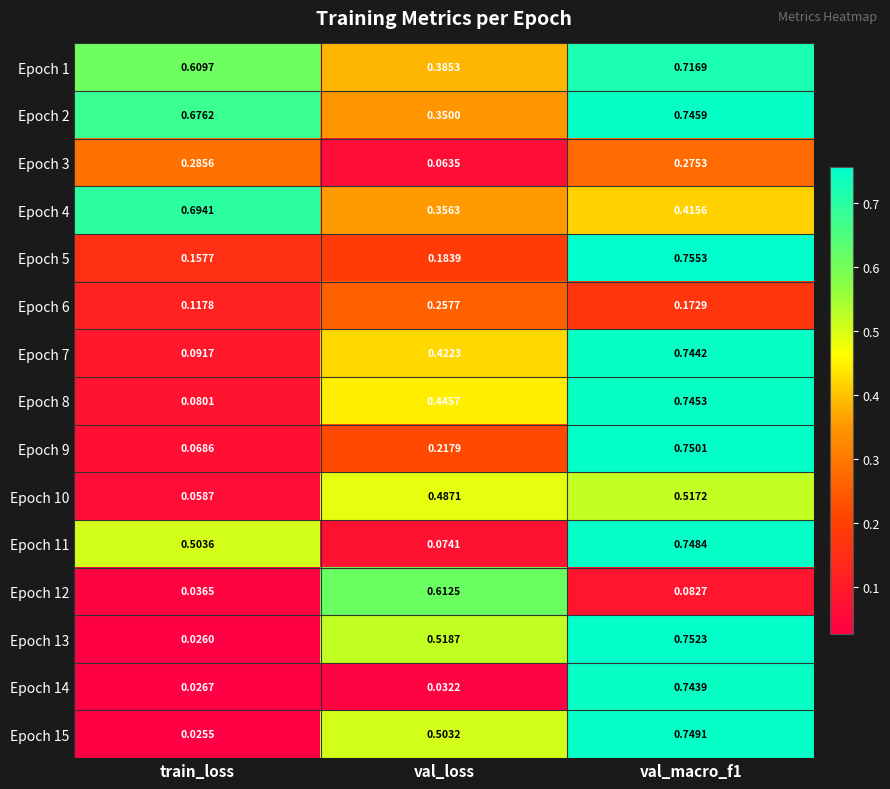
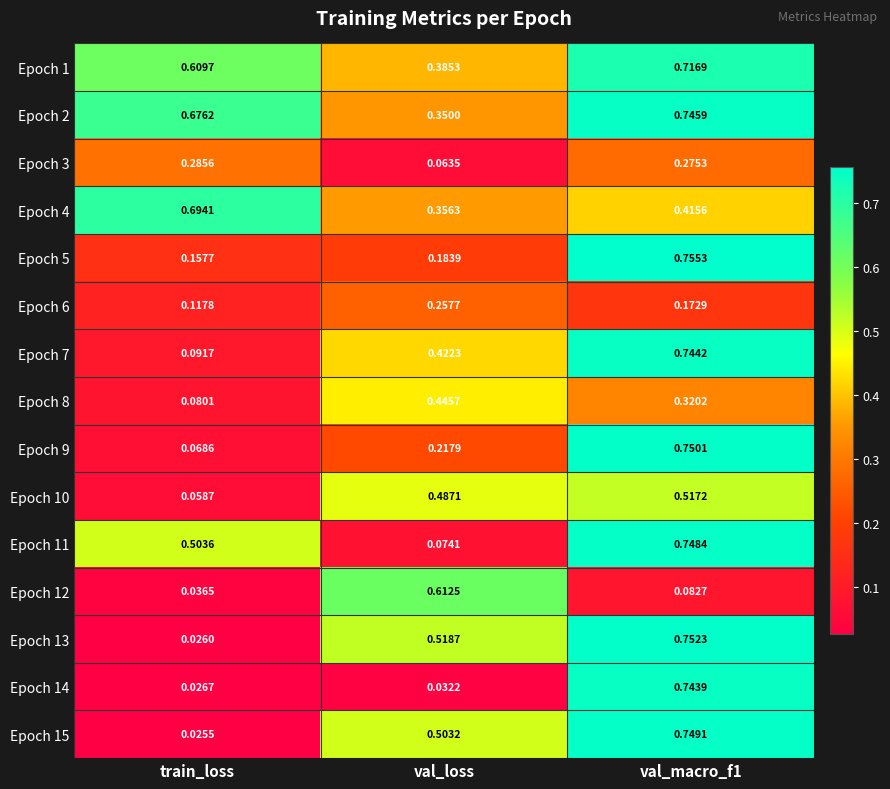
  {
    "Epoch 1": {
      "train_loss": 0.6097,
      "val_loss": 0.3853,
      "val_macro_f1": 0.7169
    },
    "Epoch 2": {
      "train_loss": 0.6762,
      "val_loss": 0.3500,
      "val_macro_f1": 0.7459
    },
    "Epoch 3": {
      "train_loss": 0.2856,
      "val_loss": 0.0635,
      "val_macro_f1": 0.2753
    },
    "Epoch 4": {
      "train_loss": 0.6941,
      "val_loss": 0.3563,
      "val_macro_f1": 0.4156
    },
    "Epoch 5": {
      "train_loss": 0.1577,
      "val_loss": 0.1839,
      "val_macro_f1": 0.7553
    },
    "Epoch 6": {
      "train_loss": 0.1178,
      "val_loss": 0.2577,
      "val_macro_f1": 0.1729
    },
    "Epoch 7": {
      "train_loss": 0.0917,
      "val_loss": 0.4223,
      "val_macro_f1": 0.7442
    },
    "Epoch 8": {
      "train_loss": 0.0801,
      "val_loss": 0.4457,
-     "val_macro_f1": 0.7453
+     "val_macro_f1": 0.3202
    },
    "Epoch 9": {
      "train_loss": 0.0686,
      "val_loss": 0.2179,
      "val_macro_f1": 0.7501
    },
    "Epoch 10": {
      "train_loss": 0.0587,
      "val_loss": 0.4871,
      "val_macro_f1": 0.5172
    },
    "Epoch 11": {
      "train_loss": 0.5036,
      "val_loss": 0.0741,
      "val_macro_f1": 0.7484
    },
    "Epoch 12": {
      "train_loss": 0.0365,
      "val_loss": 0.6125,
      "val_macro_f1": 0.0827
    },
    "Epoch 13": {
      "train_loss": 0.0260,
      "val_loss": 0.5187,
      "val_macro_f1": 0.7523
    },
    "Epoch 14": {
      "train_loss": 0.0267,
      "val_loss": 0.0322,
      "val_macro_f1": 0.7439
    },
    "Epoch 15": {
      "train_loss": 0.0255,
      "val_loss": 0.5032,
      "val_macro_f1": 0.7491
    }
  }
